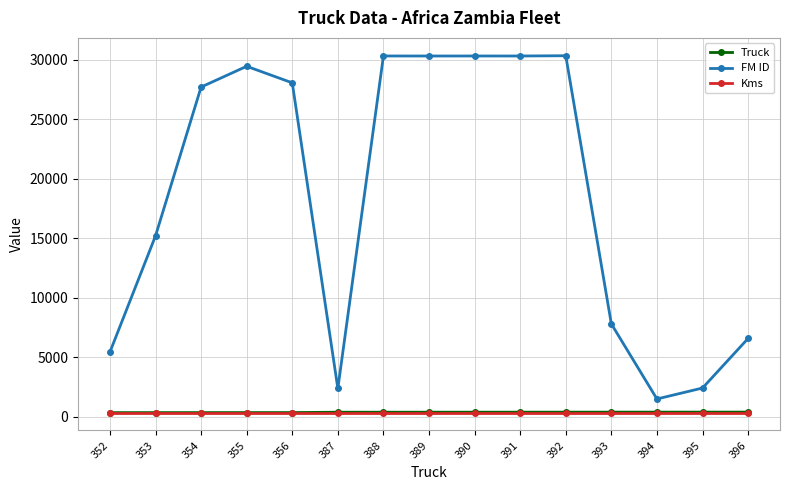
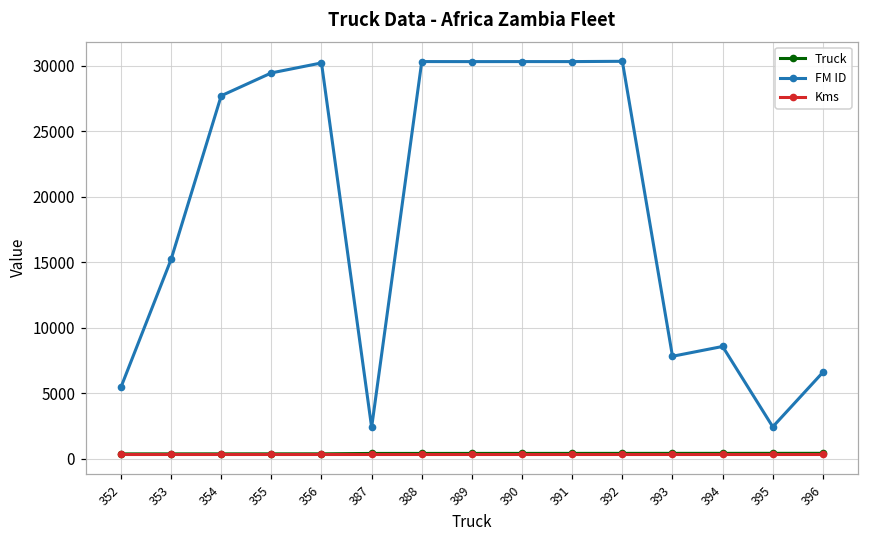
  {
    "FM ID": {
      "352": 5400,
      "353": 15200,
      "354": 27700,
      "355": 29500,
-     "356": 28100,
+     "356": 30200,
      "387": 2400,
      "388": 30300,
      "389": 30300,
      "390": 30300,
      "391": 30300,
      "392": 30300,
      "393": 7800,
-     "394": 1500,
+     "394": 8600,
      "395": 2400,
      "396": 6600
    }
  }
